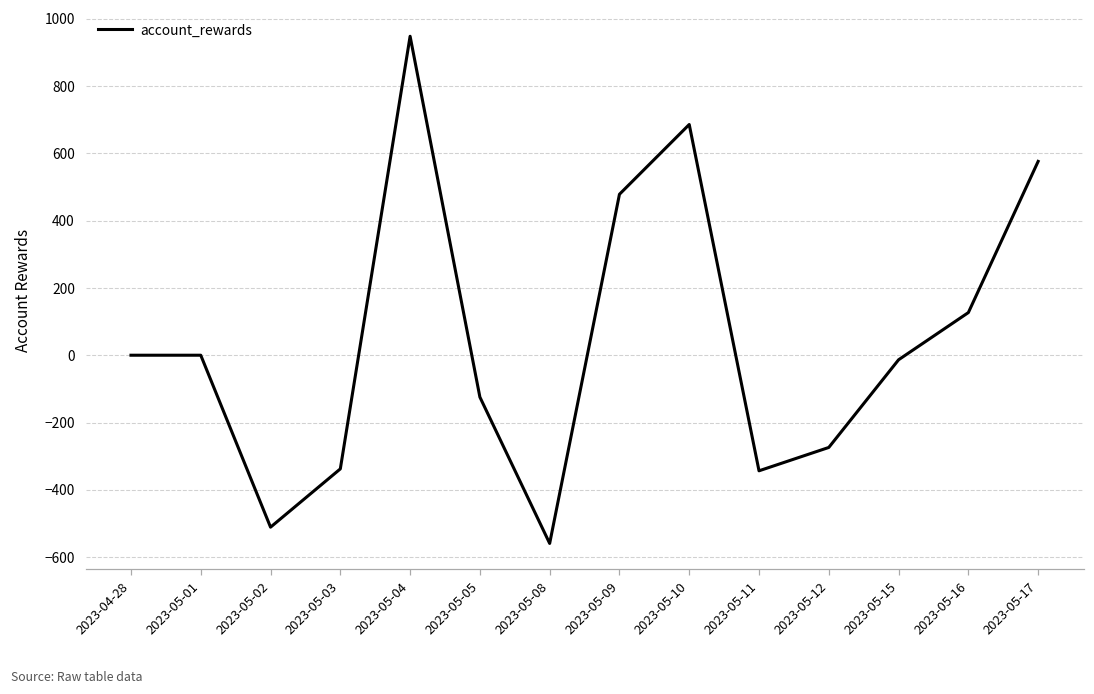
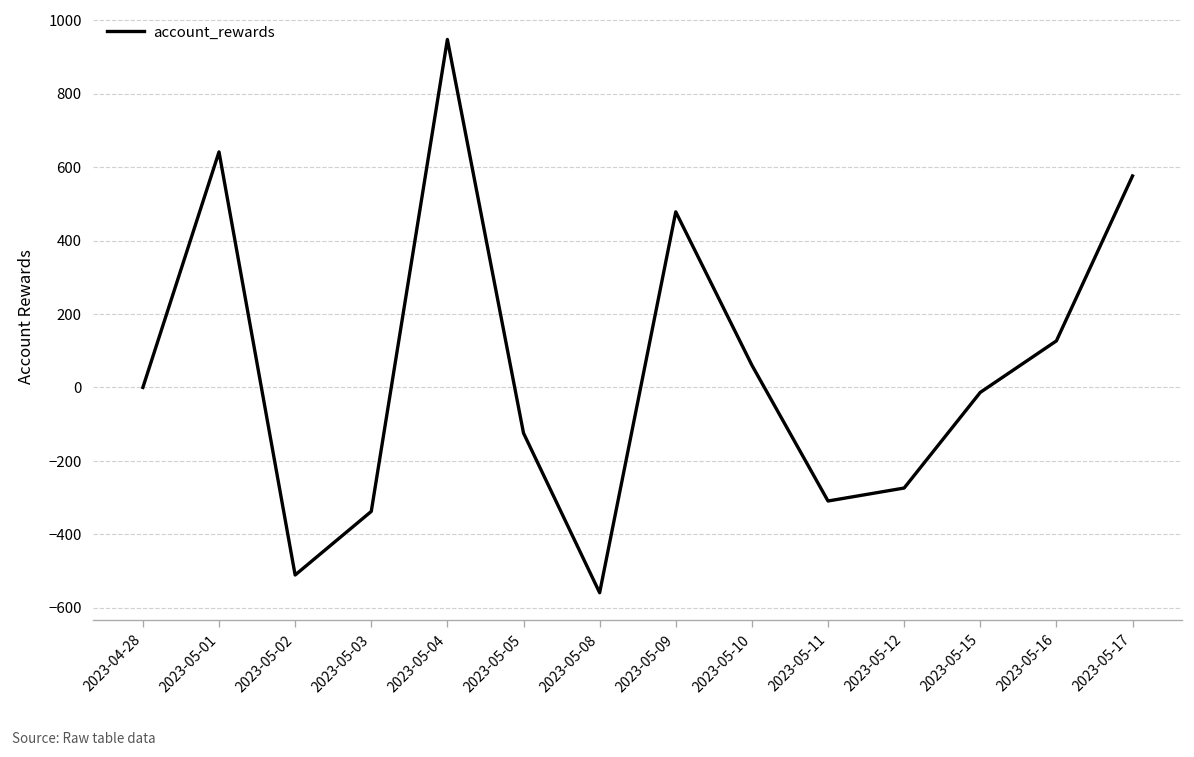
  {
    "2023-04-28": 0,
-   "2023-05-01": 0,
+   "2023-05-01": 640,
    "2023-05-02": -510,
    "2023-05-03": -340,
    "2023-05-04": 950,
    "2023-05-05": -120,
    "2023-05-08": -560,
    "2023-05-09": 480,
-   "2023-05-10": 690,
-   "2023-05-11": -340,
+   "2023-05-10": 60,
+   "2023-05-11": -310,
    "2023-05-12": -270,
    "2023-05-15": -10,
    "2023-05-16": 130,
    "2023-05-17": 580
  }
